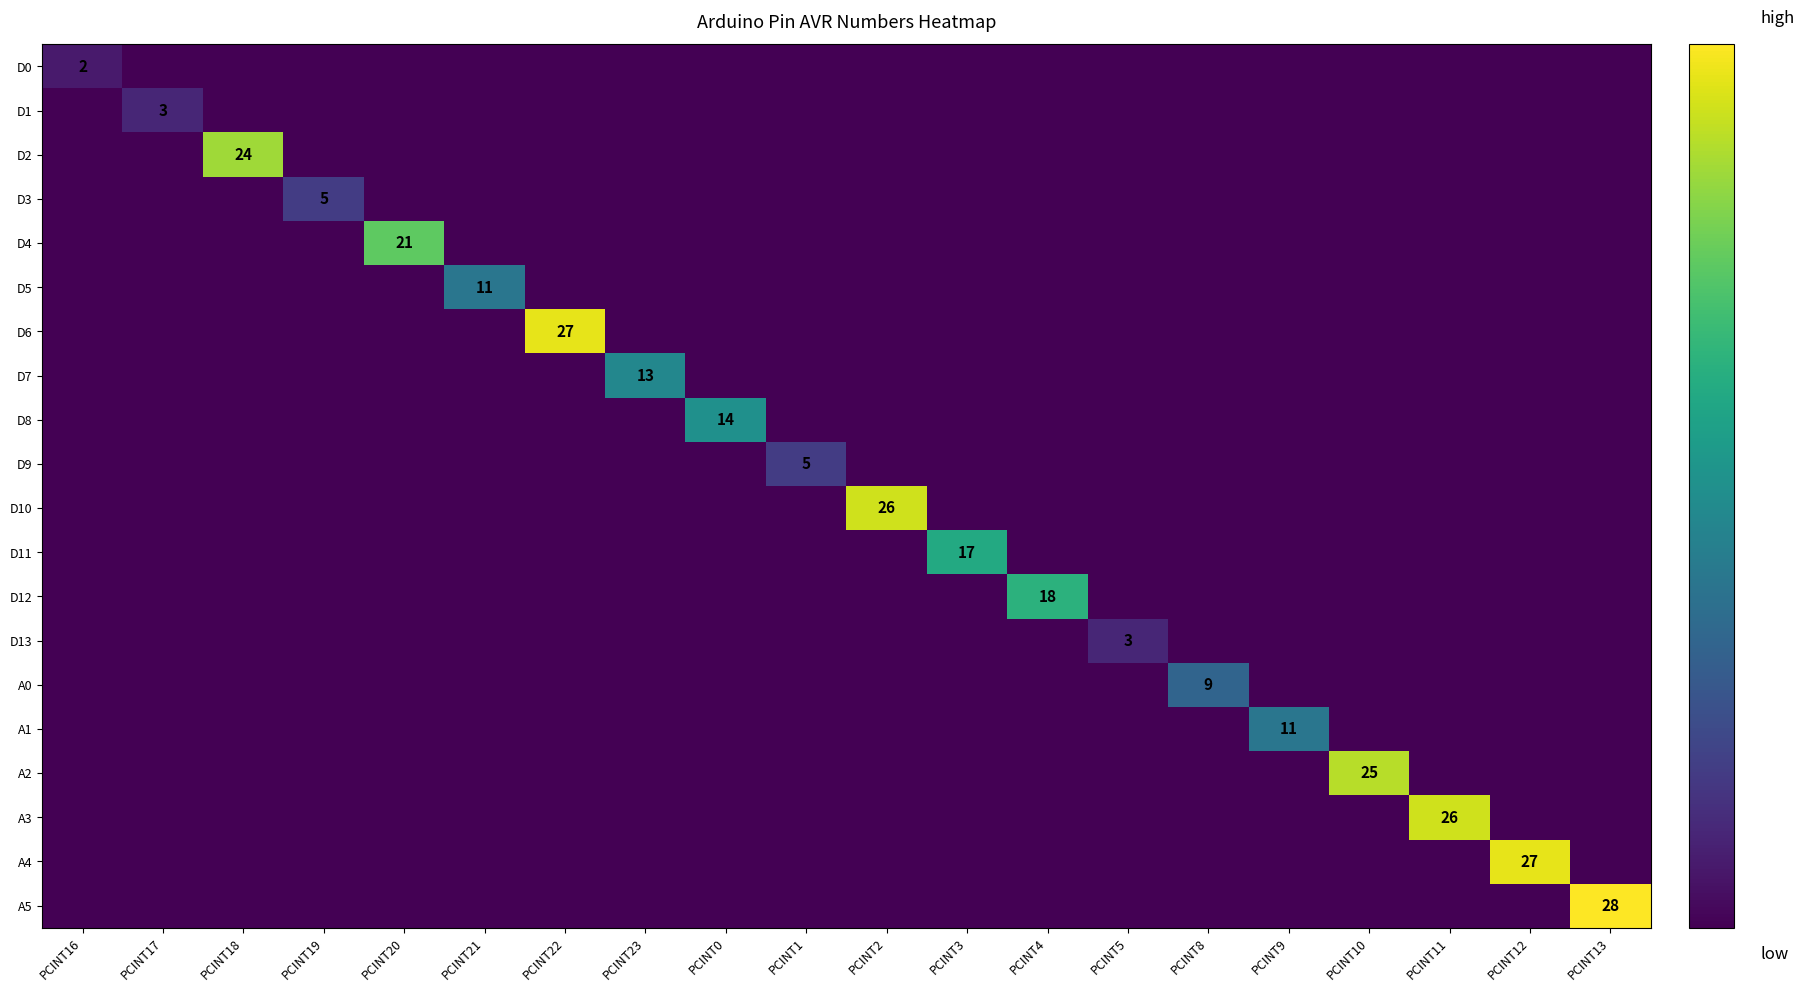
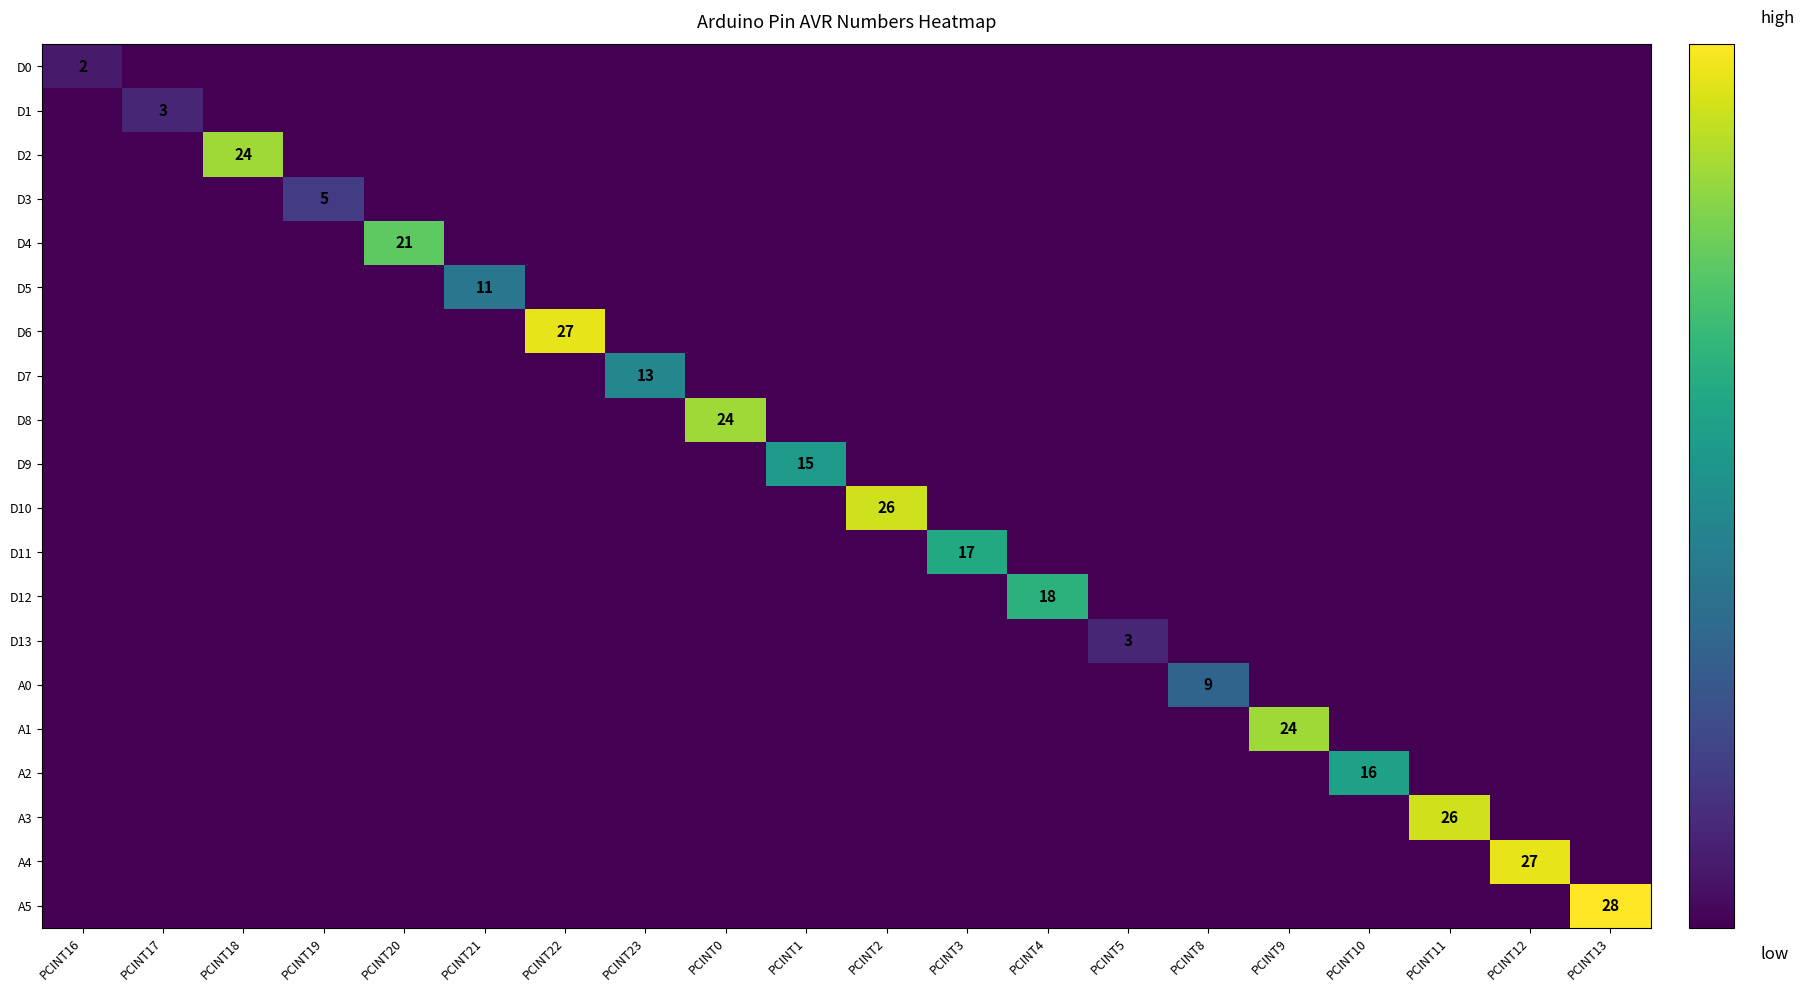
  {
    "D0": {
      "PCINT16": 2
    },
    "D1": {
      "PCINT17": 3
    },
    "D2": {
      "PCINT18": 24
    },
    "D3": {
      "PCINT19": 5
    },
    "D4": {
      "PCINT20": 21
    },
    "D5": {
      "PCINT21": 11
    },
    "D6": {
      "PCINT22": 27
    },
    "D7": {
      "PCINT23": 13
    },
    "D8": {
-     "PCINT0": 14
+     "PCINT0": 24
    },
    "D9": {
-     "PCINT1": 5
+     "PCINT1": 15
    },
    "D10": {
      "PCINT2": 26
    },
    "D11": {
      "PCINT3": 17
    },
    "D12": {
      "PCINT4": 18
    },
    "D13": {
      "PCINT5": 3
    },
    "A0": {
      "PCINT8": 9
    },
    "A1": {
-     "PCINT9": 11
+     "PCINT9": 24
    },
    "A2": {
-     "PCINT10": 25
+     "PCINT10": 16
    },
    "A3": {
      "PCINT11": 26
    },
    "A4": {
      "PCINT12": 27
    },
    "A5": {
      "PCINT13": 28
    }
  }
